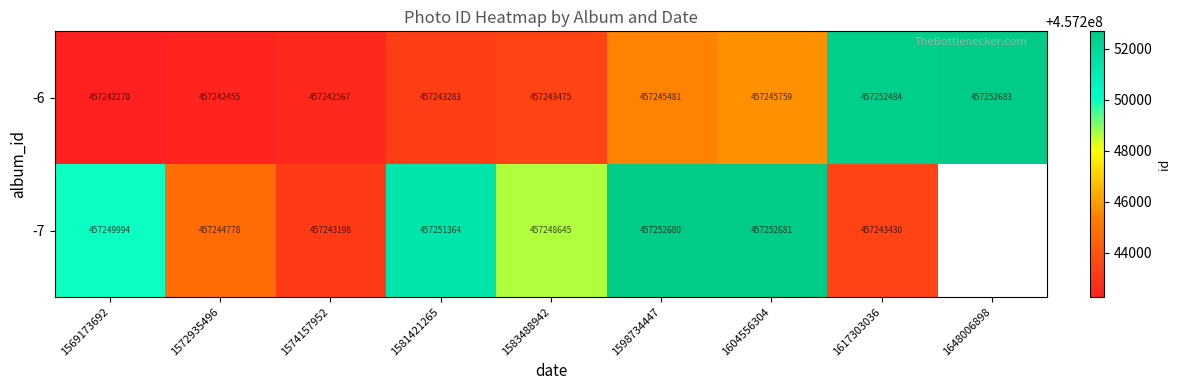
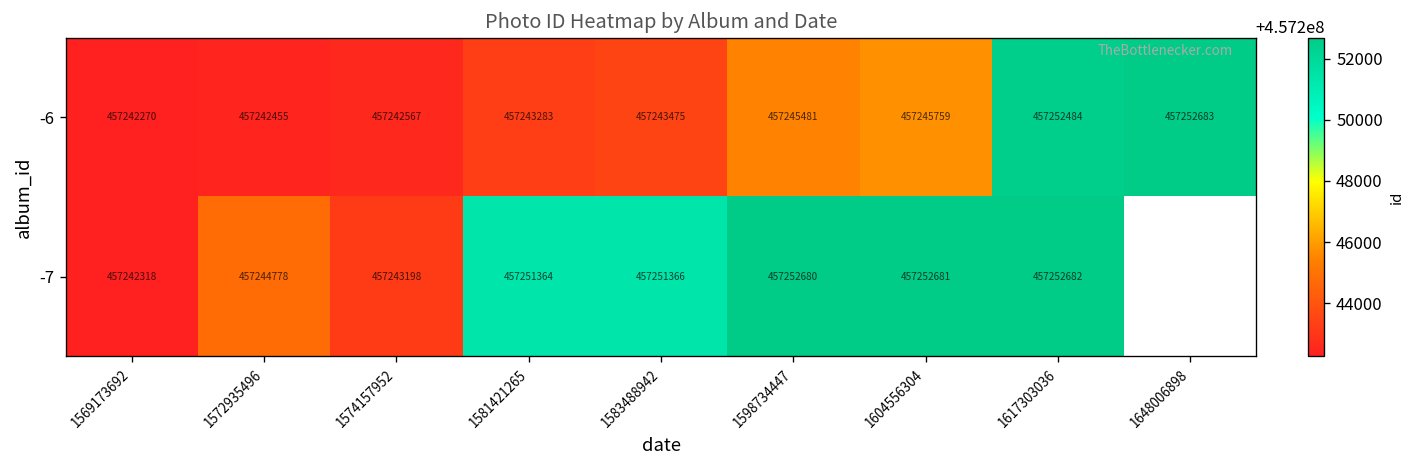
  {
    "-6": {
      "1569173692": 457242270,
      "1572935496": 457242455,
      "1574157952": 457242567,
      "1581421265": 457243283,
      "1583488942": 457243475,
      "1598734447": 457245481,
      "1604556304": 457245759,
      "1617303036": 457252484
    },
    "-7": {
-     "1569173692": 457249994,
+     "1569173692": 457242318,
      "1572935496": 457244778,
      "1574157952": 457243198,
      "1581421265": 457251364,
-     "1583488942": 457248645,
+     "1583488942": 457251366,
      "1598734447": 457252680,
      "1604556304": 457252681,
-     "1617303036": 457243430
+     "1617303036": 457252682
    }
  }
